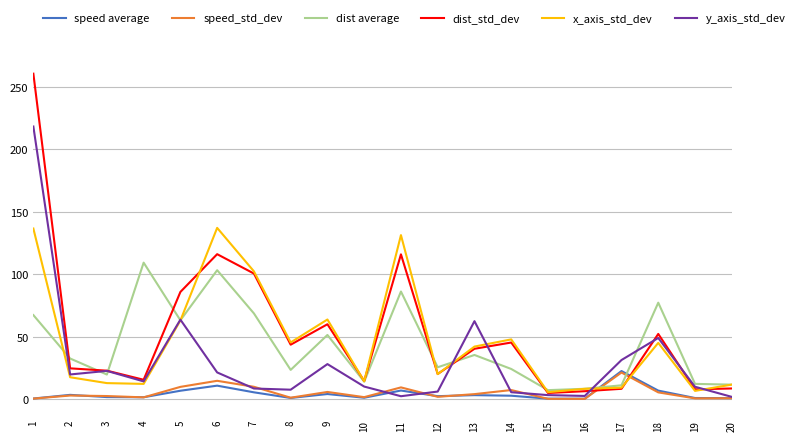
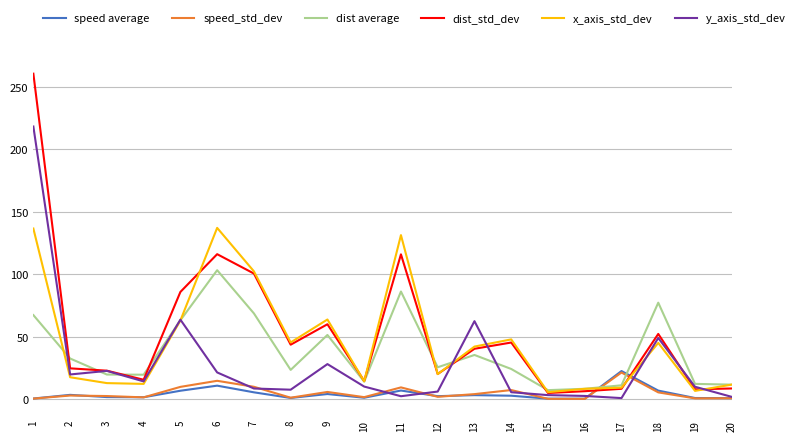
  {
    "speed average": {
      "5": 7,
      "6": 11,
      "7": 6,
      "11": 7,
      "14": 3
    },
    "speed_std_dev": {
      "5": 10,
      "6": 15,
      "11": 10
    },
    "dist average": {
      "1": 68,
      "2": 33,
      "3": 20,
-     "4": 109,
+     "4": 20,
      "6": 103,
      "7": 69,
      "8": 24,
      "9": 52,
      "11": 86,
      "12": 26,
      "13": 36,
      "14": 24,
      "18": 77,
      "19": 12
    },
    "dist_std_dev": {
      "1": 261,
      "2": 25,
      "5": 86,
      "6": 116,
      "9": 60,
      "11": 116,
      "14": 46,
      "18": 52,
      "20": 9
    },
    "x_axis_std_dev": {
      "1": 137,
      "2": 18,
      "3": 13,
      "6": 137,
      "9": 64,
      "11": 131,
      "14": 48,
      "18": 45
    },
    "y_axis_std_dev": {
      "1": 218,
      "2": 20,
      "6": 22,
      "8": 8,
      "9": 28,
      "10": 10,
      "11": 3,
      "12": 6,
      "13": 63,
      "16": 3,
-     "17": 32,
+     "17": 1,
      "18": 49,
      "19": 10
    }
  }
